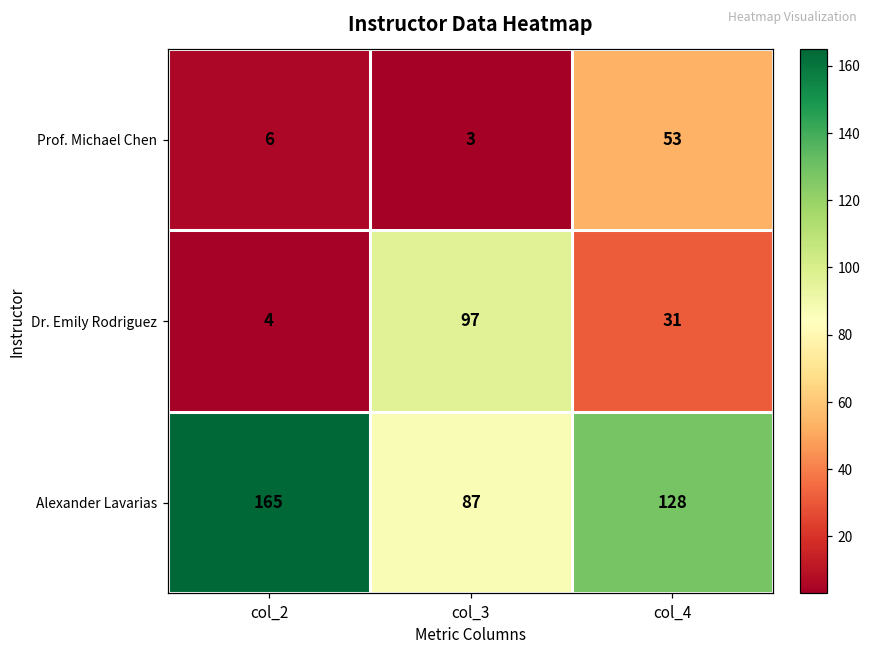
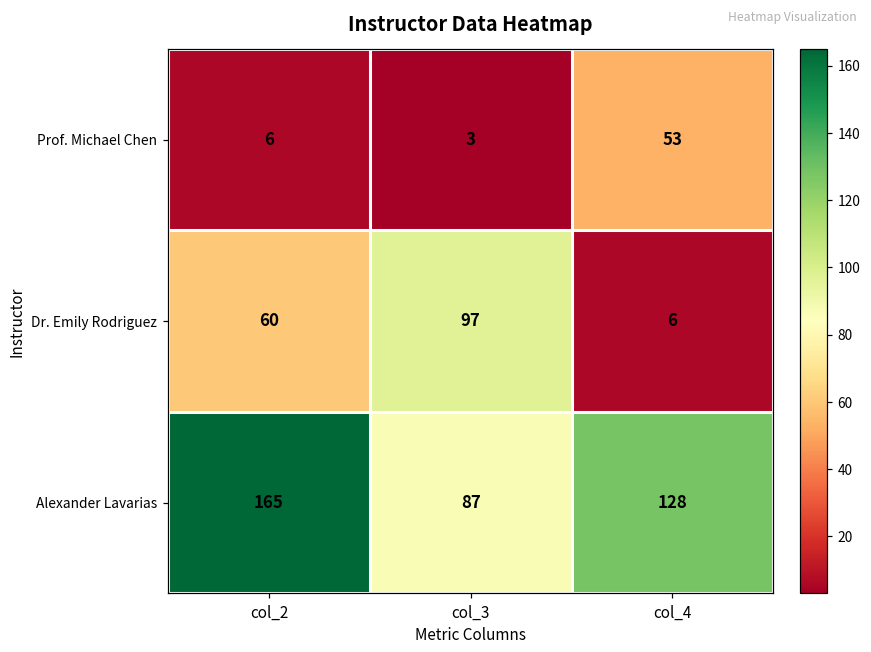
  {
    "Prof. Michael Chen": {
      "col_2": 6,
      "col_3": 3,
      "col_4": 53
    },
    "Dr. Emily Rodriguez": {
-     "col_2": 4,
+     "col_2": 60,
      "col_3": 97,
-     "col_4": 31
+     "col_4": 6
    },
    "Alexander Lavarias": {
      "col_2": 165,
      "col_3": 87,
      "col_4": 128
    }
  }
